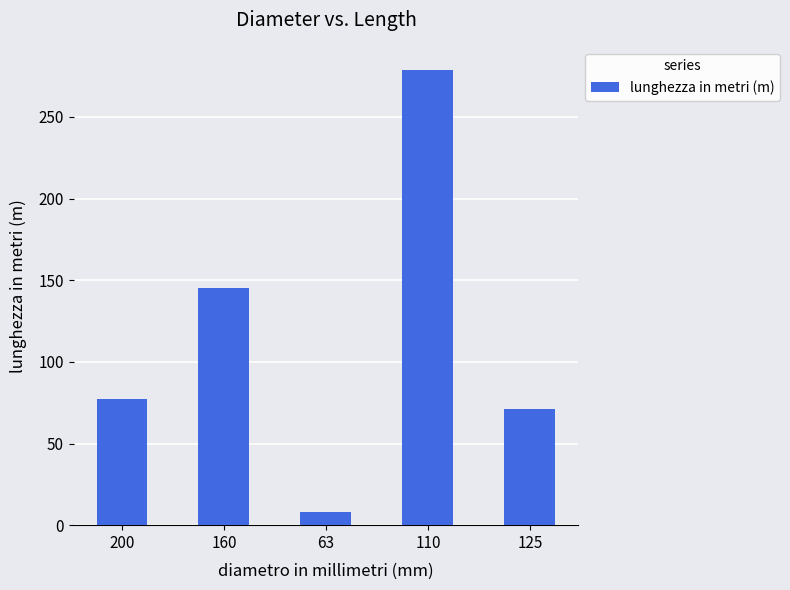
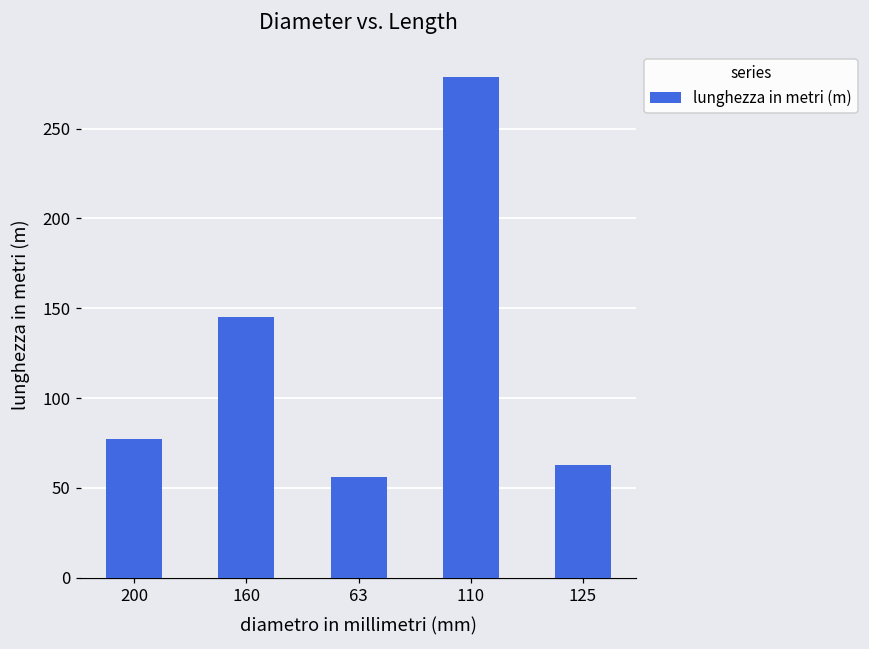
  {
    "200": 77,
    "160": 145,
-   "63": 8,
+   "63": 56,
    "110": 279,
-   "125": 71
+   "125": 63
  }
